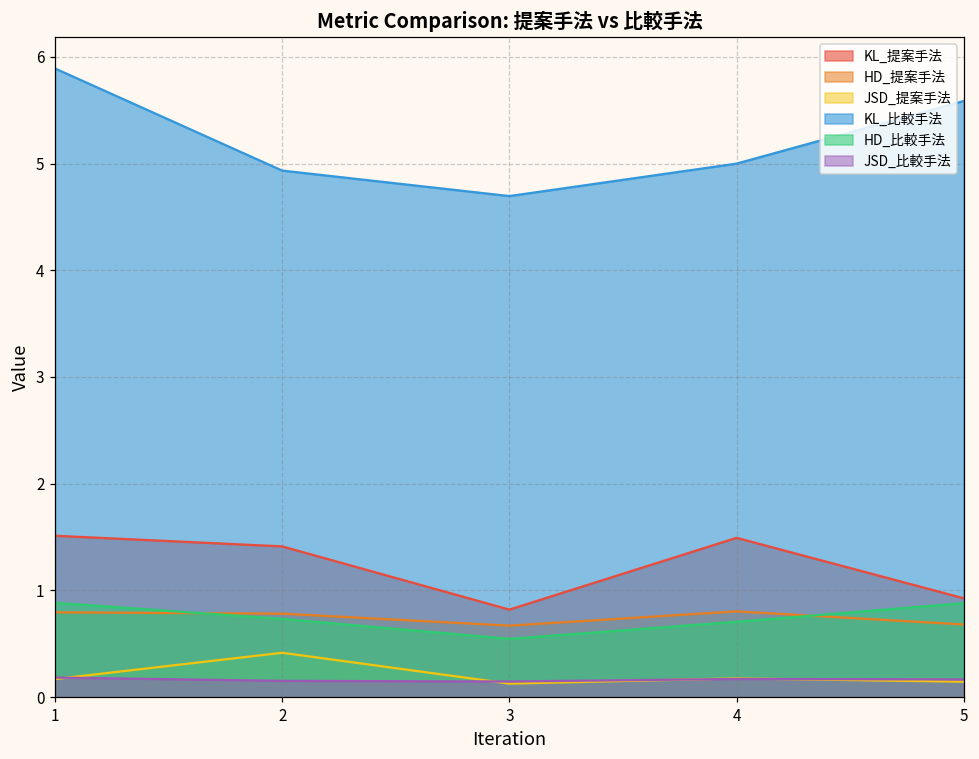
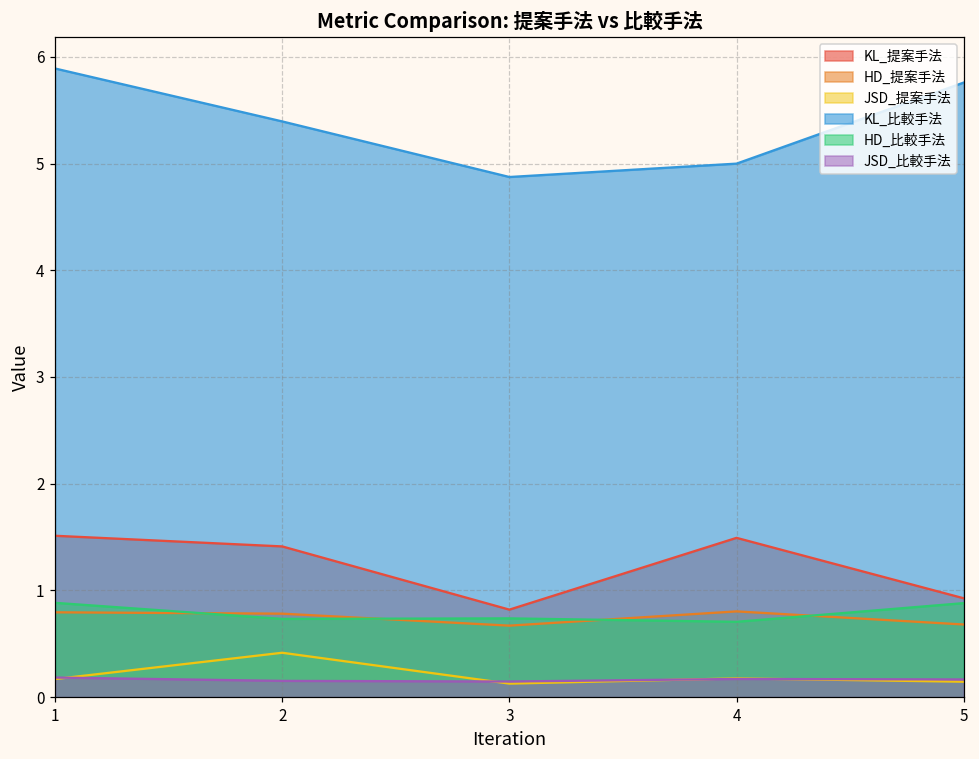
  {
    "JSD_提案手法": {
      "2": 0.4
    },
    "KL_比較手法": {
      "1": 5.9,
-     "2": 4.9,
-     "3": 4.7,
+     "2": 5.4,
+     "3": 4.9,
      "4": 5.0,
-     "5": 5.6
+     "5": 5.8
    },
    "HD_比較手法": {
      "1": 0.9,
      "2": 0.7,
-     "3": 0.5,
+     "3": 0.7,
      "4": 0.7,
      "5": 0.9
    },
    "JSD_比較手法": {
      "2": 0.2
    }
  }
